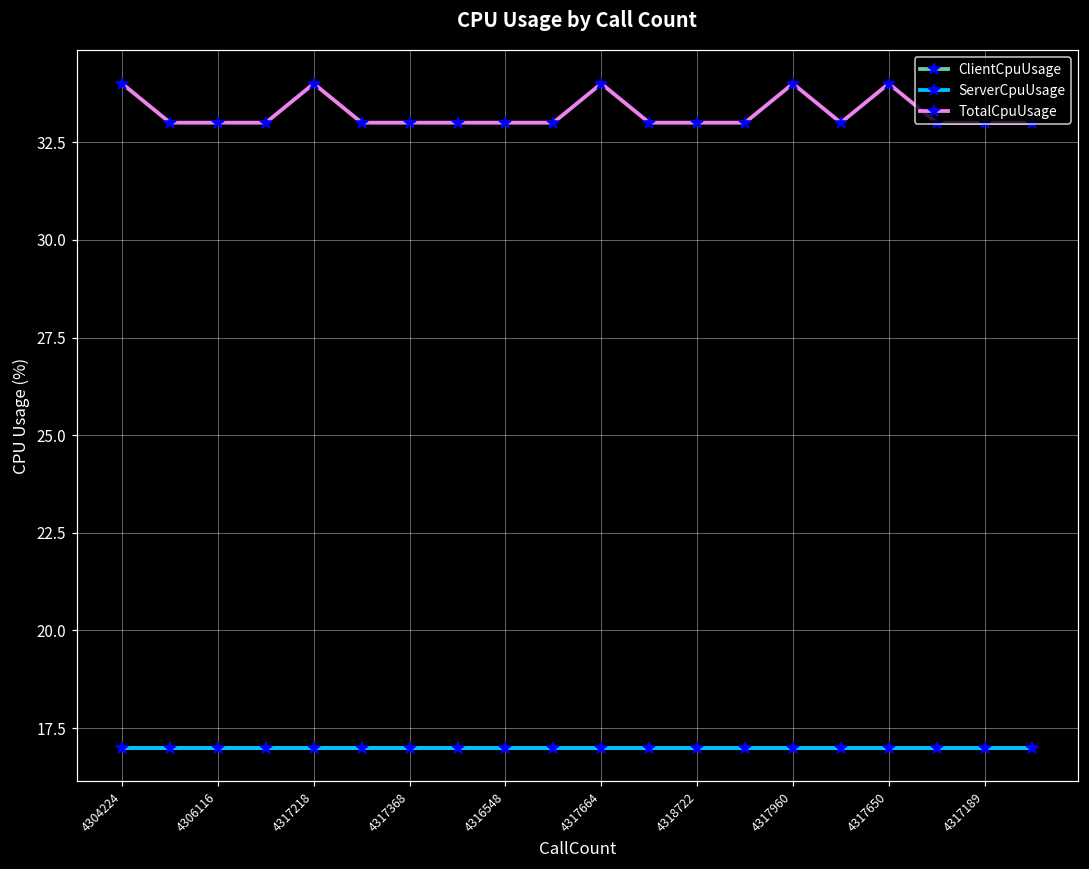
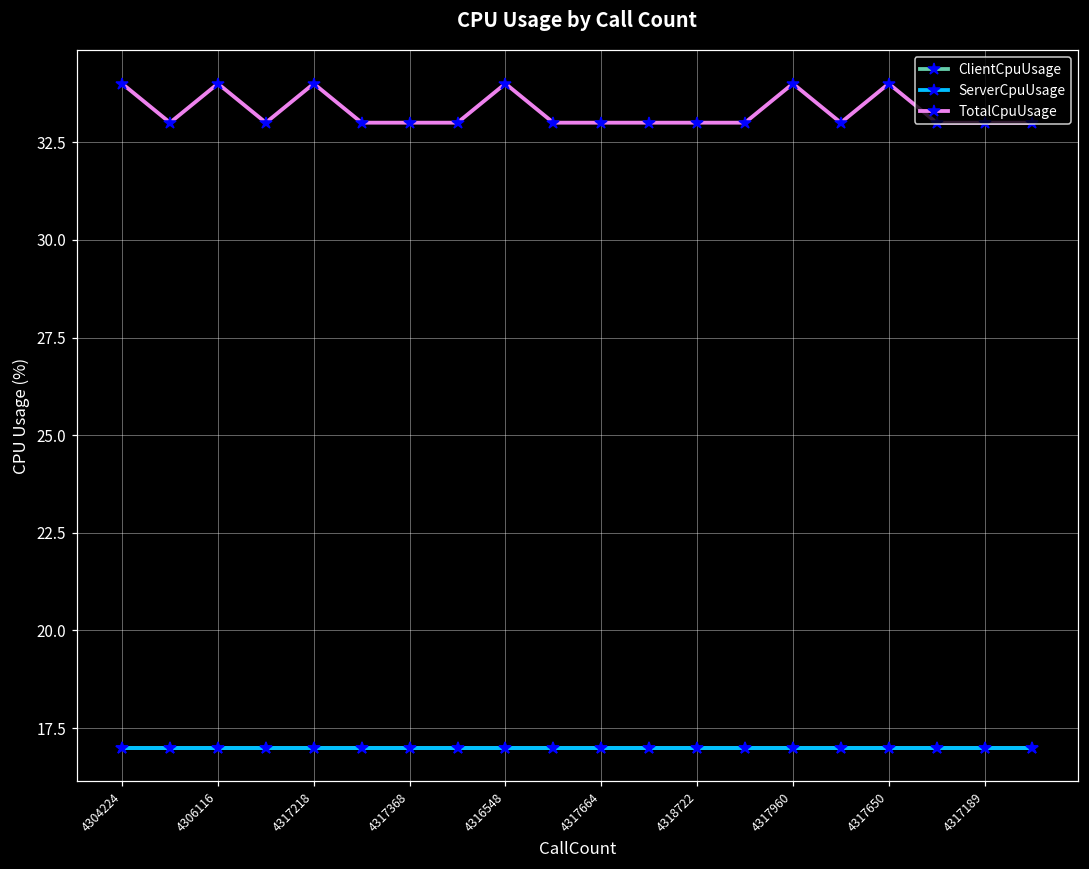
  {
    "ServerCpuUsage": {
      "4304224": 17,
      "4306116": 17,
      "4317218": 17,
      "4317368": 17,
      "4316548": 17,
      "4317664": 17,
      "4318722": 17,
      "4317960": 17,
      "4317650": 17,
      "4317189": 17
    },
    "TotalCpuUsage": {
      "4304224": 34,
-     "4306116": 33,
+     "4306116": 34,
      "4317218": 34,
      "4317368": 33,
-     "4316548": 33,
-     "4317664": 34,
+     "4316548": 34,
+     "4317664": 33,
      "4318722": 33,
      "4317960": 34,
      "4317650": 34
    }
  }
